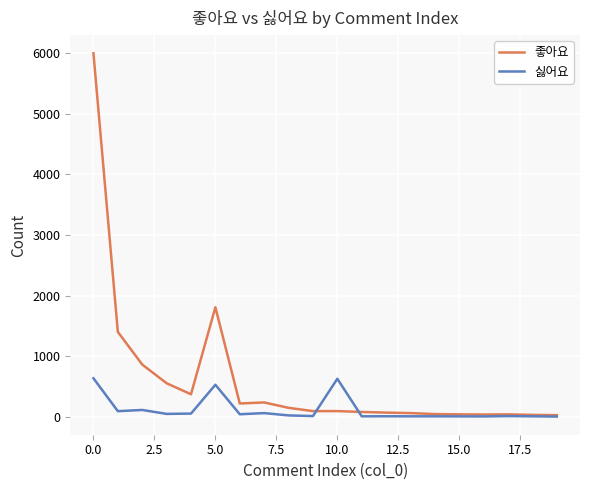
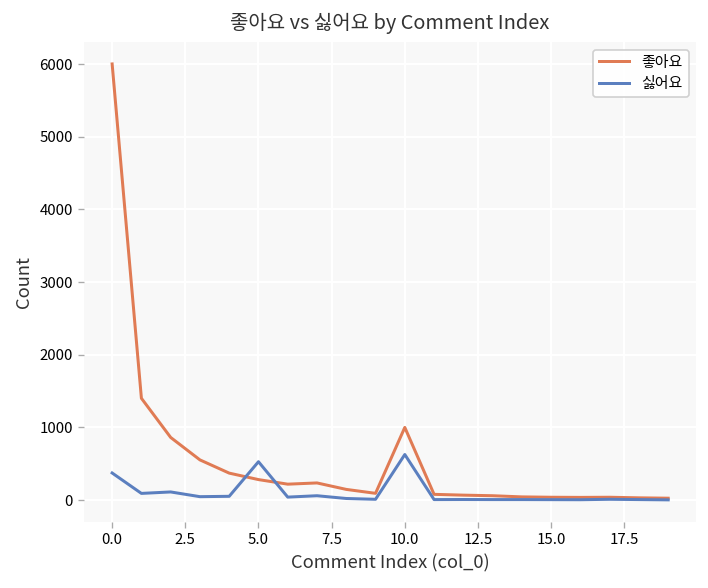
  {
    "좋아요": {
      "0.0": 6000,
-     "5.0": 1800,
-     "10.0": 100
+     "5.0": 300,
+     "10.0": 1000
    },
    "싫어요": {
-     "0.0": 600,
+     "0.0": 400,
      "5.0": 500,
      "10.0": 600
    }
  }
